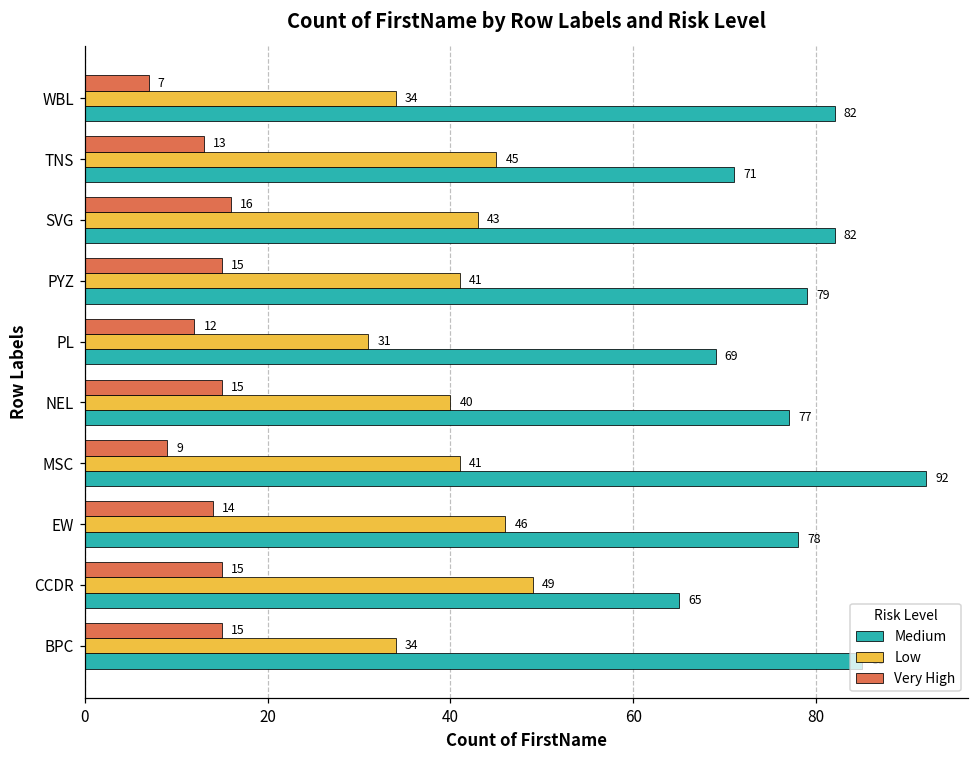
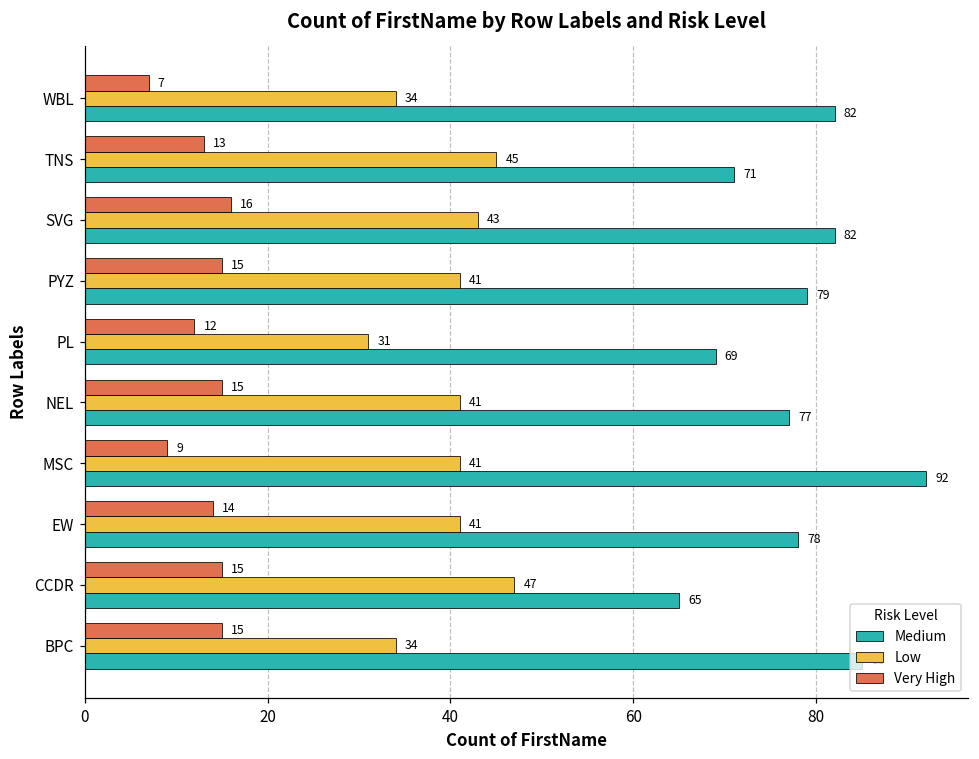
  {
    "Medium": {
      "WBL": 82,
      "TNS": 71,
      "SVG": 82,
      "PYZ": 79,
      "PL": 69,
      "NEL": 77,
      "MSC": 92,
      "EW": 78,
      "CCDR": 65
    },
    "Low": {
      "WBL": 34,
      "TNS": 45,
      "SVG": 43,
      "PYZ": 41,
      "PL": 31,
-     "NEL": 40,
+     "NEL": 41,
      "MSC": 41,
-     "EW": 46,
-     "CCDR": 49,
+     "EW": 41,
+     "CCDR": 47,
      "BPC": 34
    },
    "Very High": {
      "WBL": 7,
      "TNS": 13,
      "SVG": 16,
      "PYZ": 15,
      "PL": 12,
      "NEL": 15,
      "MSC": 9,
      "EW": 14,
      "CCDR": 15,
      "BPC": 15
    }
  }
